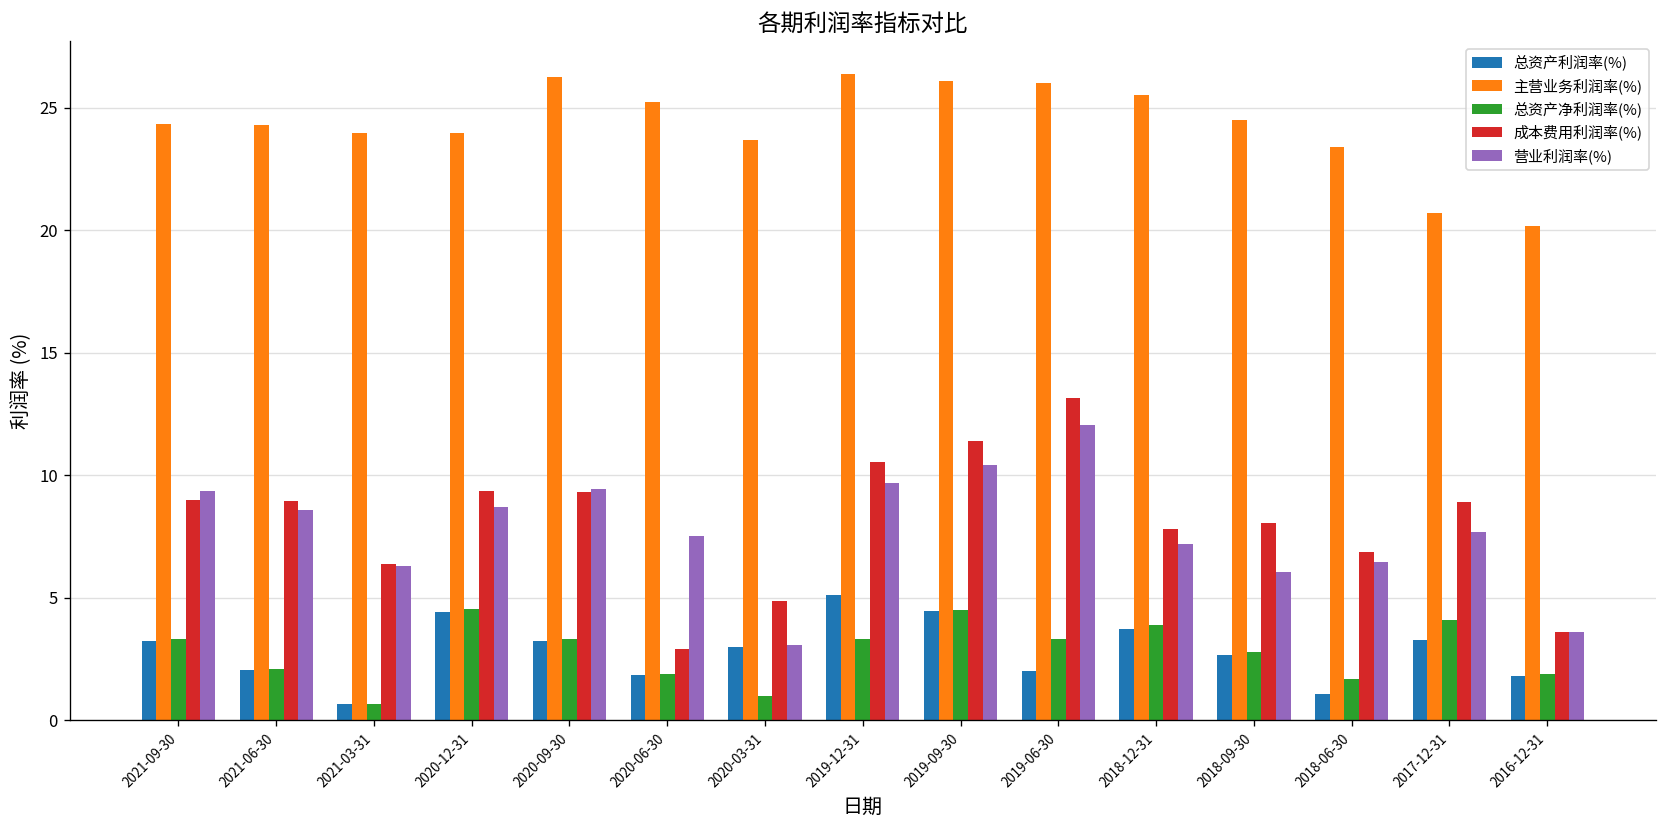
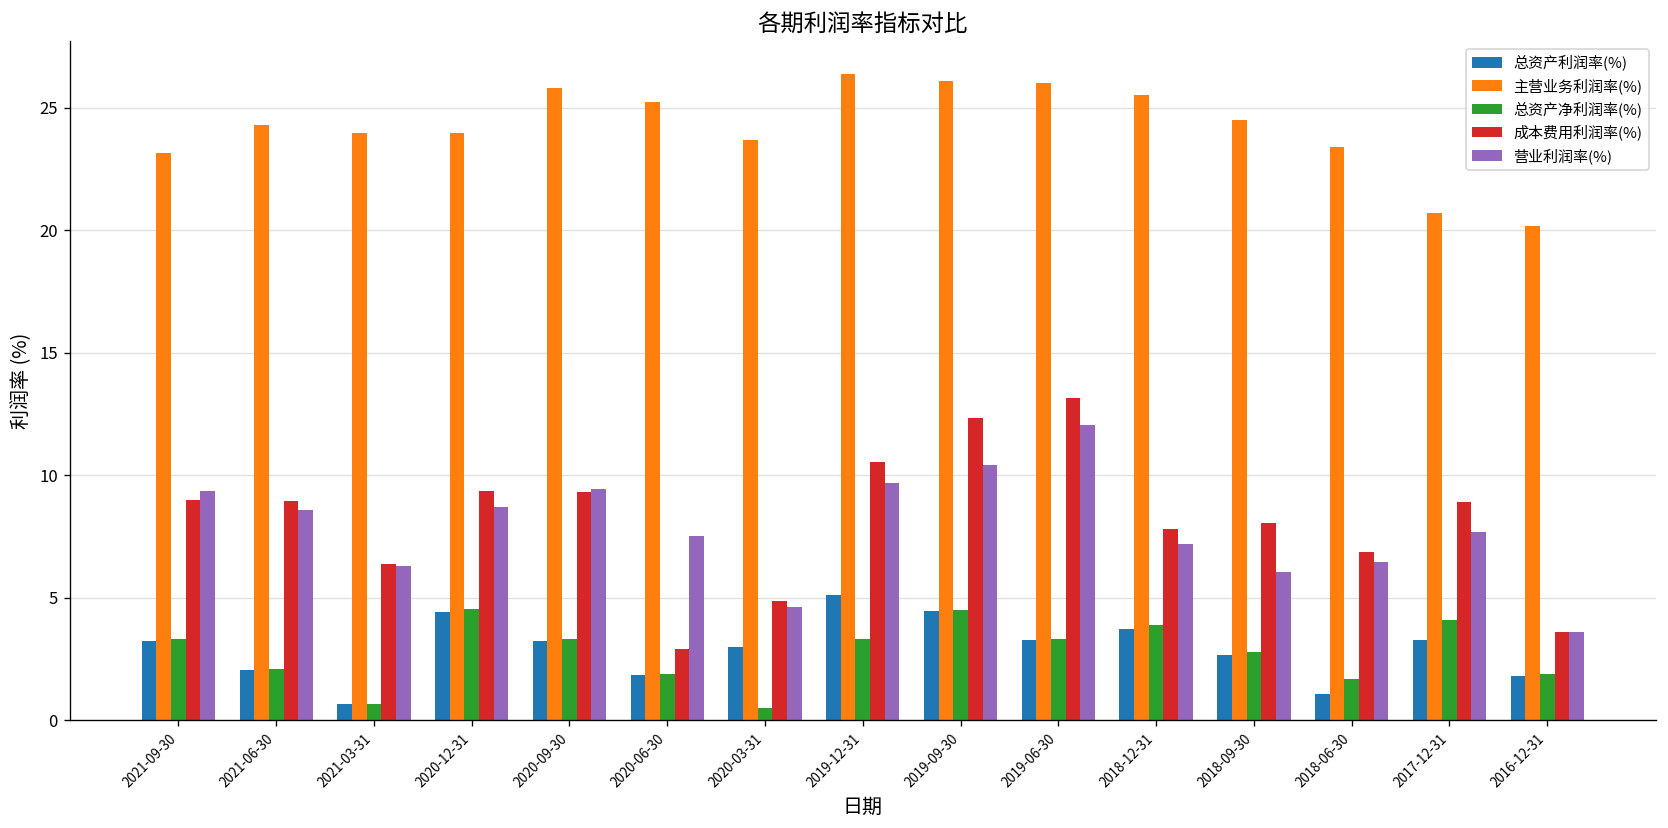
  {
    "总资产利润率(%)": {
      "2021-09-30": 3.2,
      "2021-06-30": 2.1,
      "2021-03-31": 0.7,
      "2020-12-31": 4.4,
      "2020-09-30": 3.2,
      "2020-06-30": 1.9,
      "2020-03-31": 3.0,
      "2019-12-31": 5.1,
      "2019-09-30": 4.5,
-     "2019-06-30": 2.0,
+     "2019-06-30": 3.3,
      "2018-12-31": 3.7,
      "2018-09-30": 2.7,
      "2018-06-30": 1.1,
      "2017-12-31": 3.3,
      "2016-12-31": 1.8
    },
    "主营业务利润率(%)": {
-     "2021-09-30": 24.3,
+     "2021-09-30": 23.1,
      "2021-06-30": 24.3,
      "2021-03-31": 24.0,
      "2020-12-31": 24.0,
-     "2020-09-30": 26.2,
+     "2020-09-30": 25.8,
      "2020-06-30": 25.2,
      "2020-03-31": 23.7,
      "2019-12-31": 26.4,
      "2019-09-30": 26.1,
      "2019-06-30": 26.0,
      "2018-12-31": 25.5,
      "2018-09-30": 24.5,
      "2018-06-30": 23.4,
      "2017-12-31": 20.7,
      "2016-12-31": 20.2
    },
    "总资产净利润率(%)": {
      "2021-09-30": 3.3,
      "2021-06-30": 2.1,
      "2021-03-31": 0.7,
      "2020-12-31": 4.6,
      "2020-09-30": 3.3,
      "2020-06-30": 1.9,
-     "2020-03-31": 1.0,
+     "2020-03-31": 0.5,
      "2019-12-31": 3.3,
      "2019-09-30": 4.5,
      "2019-06-30": 3.3,
      "2018-12-31": 3.9,
      "2018-09-30": 2.8,
      "2018-06-30": 1.7,
      "2017-12-31": 4.1,
      "2016-12-31": 1.9
    },
    "成本费用利润率(%)": {
      "2021-09-30": 9.0,
      "2021-06-30": 8.9,
      "2021-03-31": 6.4,
      "2020-12-31": 9.4,
      "2020-09-30": 9.3,
      "2020-06-30": 2.9,
      "2020-03-31": 4.9,
      "2019-12-31": 10.6,
-     "2019-09-30": 11.4,
+     "2019-09-30": 12.3,
      "2019-06-30": 13.2,
      "2018-12-31": 7.8,
      "2018-09-30": 8.0,
      "2018-06-30": 6.9,
      "2017-12-31": 8.9,
      "2016-12-31": 3.6
    },
    "营业利润率(%)": {
      "2021-09-30": 9.3,
      "2021-06-30": 8.6,
      "2021-03-31": 6.3,
      "2020-12-31": 8.7,
      "2020-09-30": 9.4,
      "2020-06-30": 7.5,
-     "2020-03-31": 3.1,
+     "2020-03-31": 4.6,
      "2019-12-31": 9.7,
      "2019-09-30": 10.4,
      "2019-06-30": 12.1,
      "2018-12-31": 7.2,
      "2018-09-30": 6.0,
      "2018-06-30": 6.5,
      "2017-12-31": 7.7,
      "2016-12-31": 3.6
    }
  }
